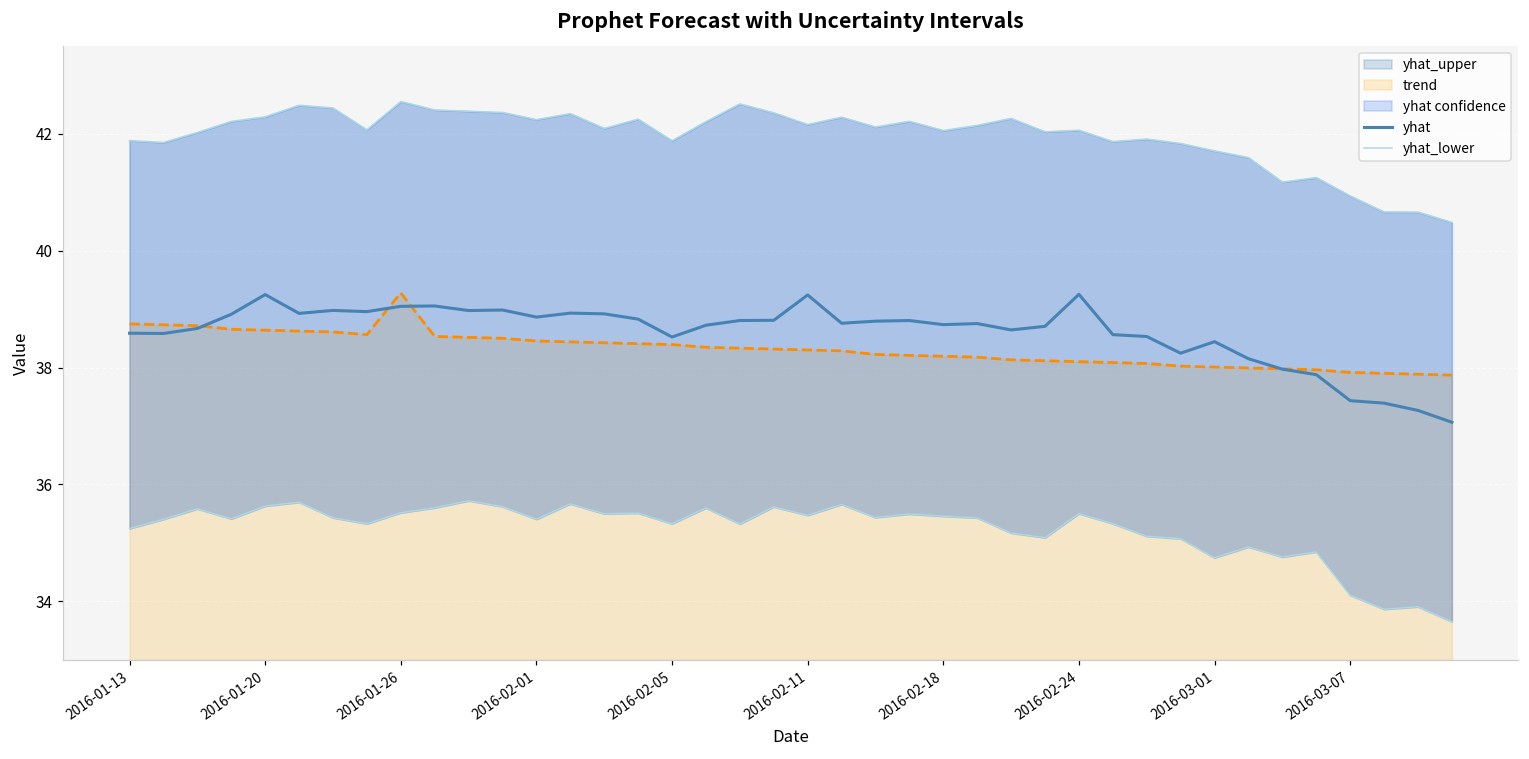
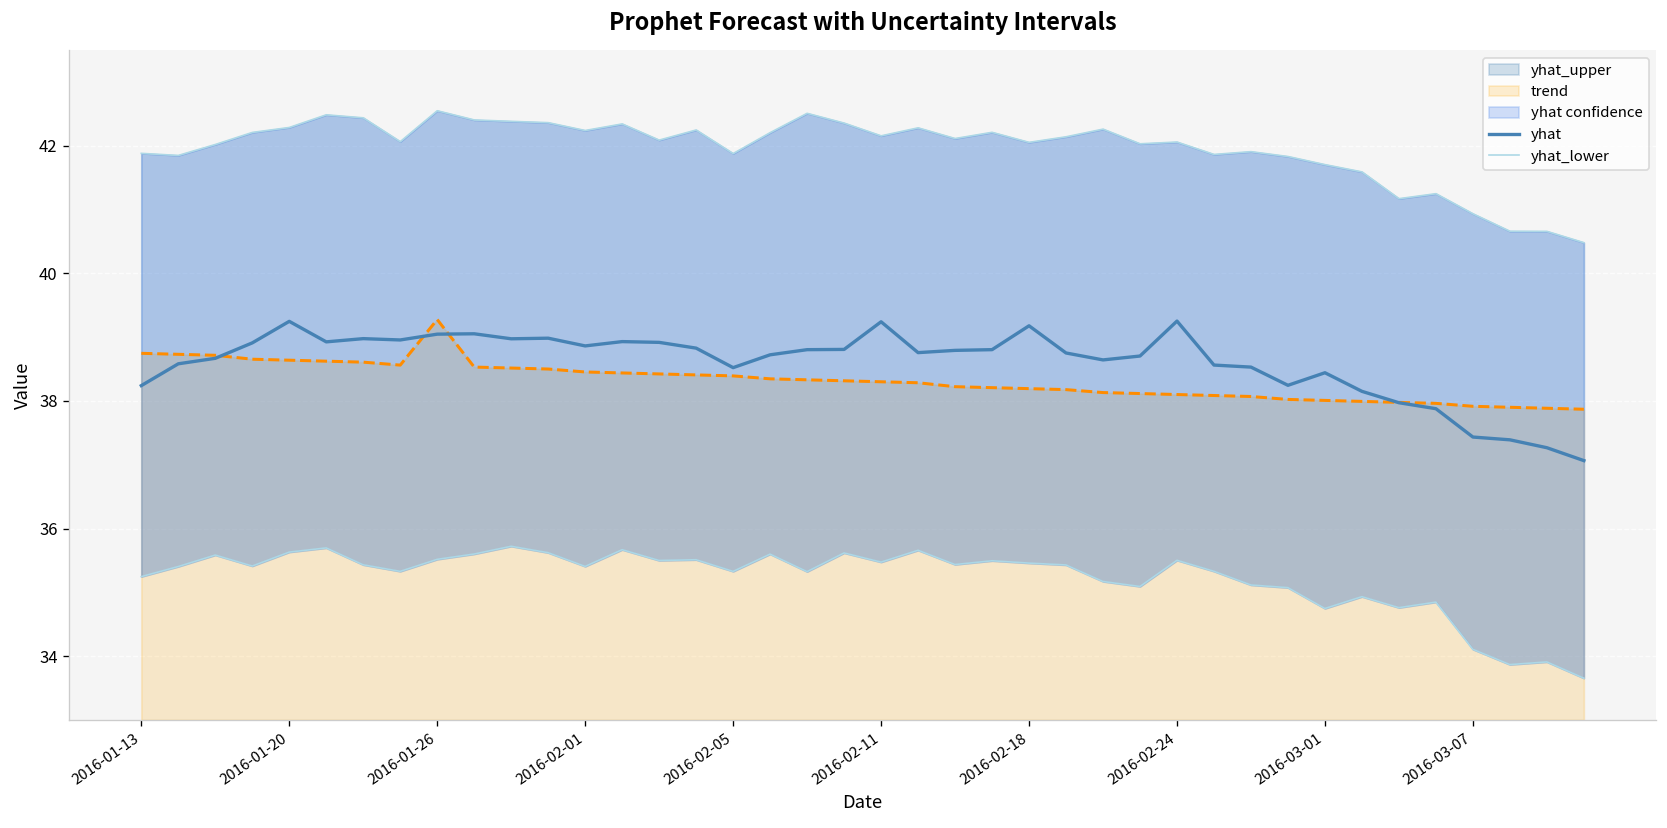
  {
    "yhat": {
-     "2016-01-13": 38.6,
+     "2016-01-13": 38.2,
      "2016-01-20": 39.2,
      "2016-01-26": 39.0,
      "2016-02-01": 38.9,
      "2016-02-05": 38.5,
      "2016-02-11": 39.2,
-     "2016-02-18": 38.7,
+     "2016-02-18": 39.2,
      "2016-02-24": 39.3,
      "2016-03-01": 38.4,
      "2016-03-07": 37.4
    },
    "trend": {
      "2016-01-13": 38.7,
      "2016-01-20": 38.6,
      "2016-01-26": 39.3,
      "2016-02-01": 38.5,
      "2016-02-05": 38.4,
      "2016-02-11": 38.3,
      "2016-02-18": 38.2,
      "2016-02-24": 38.1,
      "2016-03-01": 38.0,
      "2016-03-07": 37.9
    }
  }
